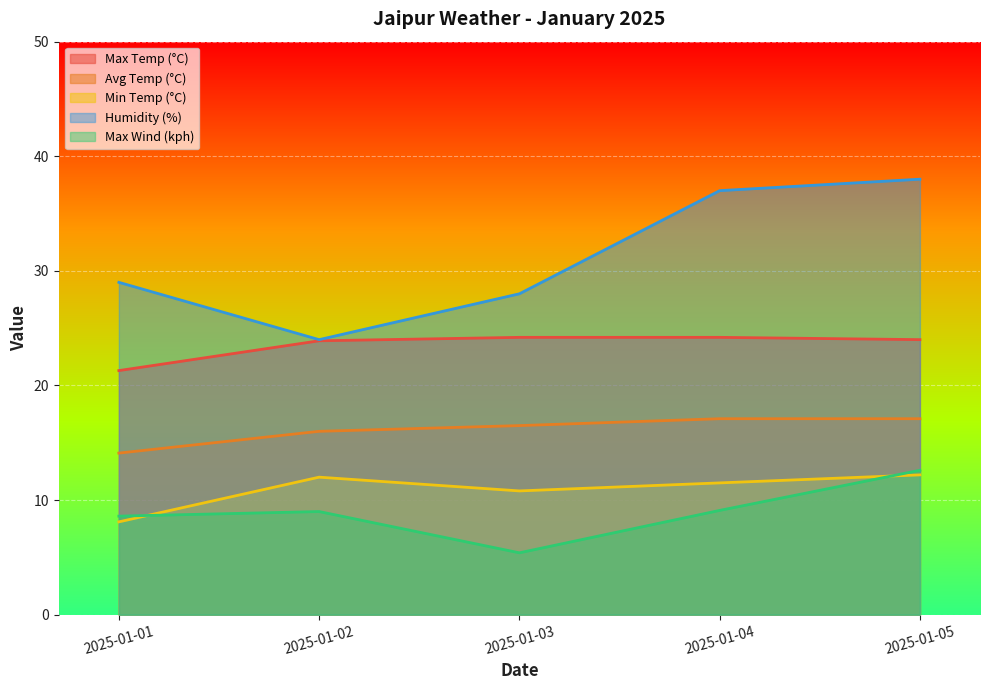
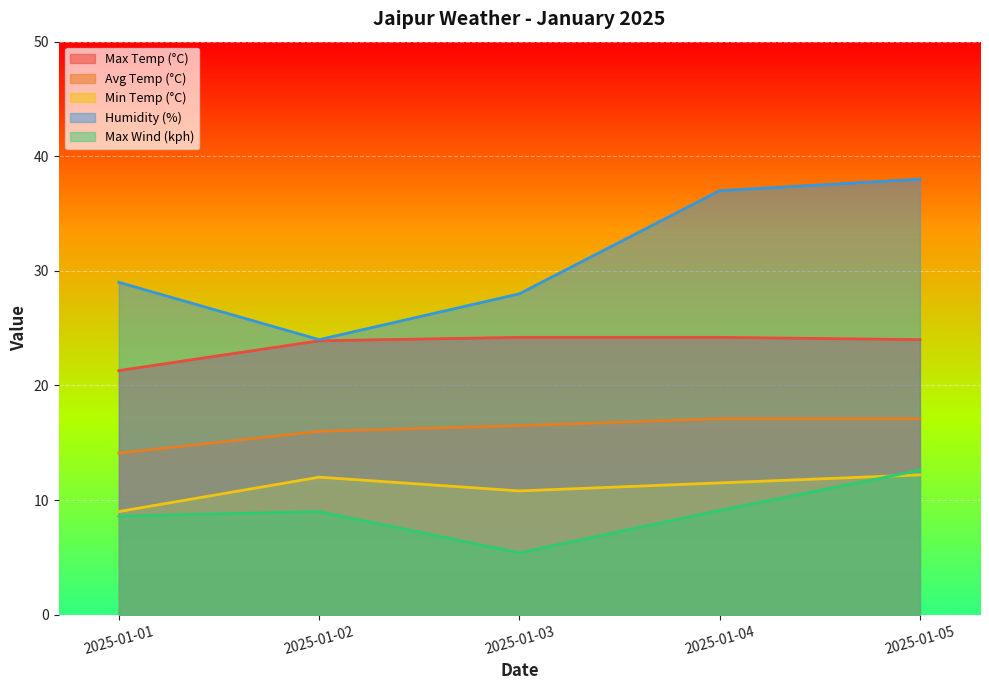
  {
    "Min Temp (°C)": {
-     "2025-01-01": 8.1,
+     "2025-01-01": 9.0,
      "2025-01-02": 12.0,
      "2025-01-03": 10.8,
      "2025-01-04": 11.5,
      "2025-01-05": 12.2
    },
    "Humidity (%)": {
      "2025-01-01": 29.0,
      "2025-01-03": 28.0,
      "2025-01-04": 37.0,
      "2025-01-05": 38.0
    },
    "Max Wind (kph)": {
      "2025-01-01": 8.6,
      "2025-01-02": 9.0,
      "2025-01-03": 5.4,
      "2025-01-04": 9.1,
      "2025-01-05": 12.6
    }
  }
